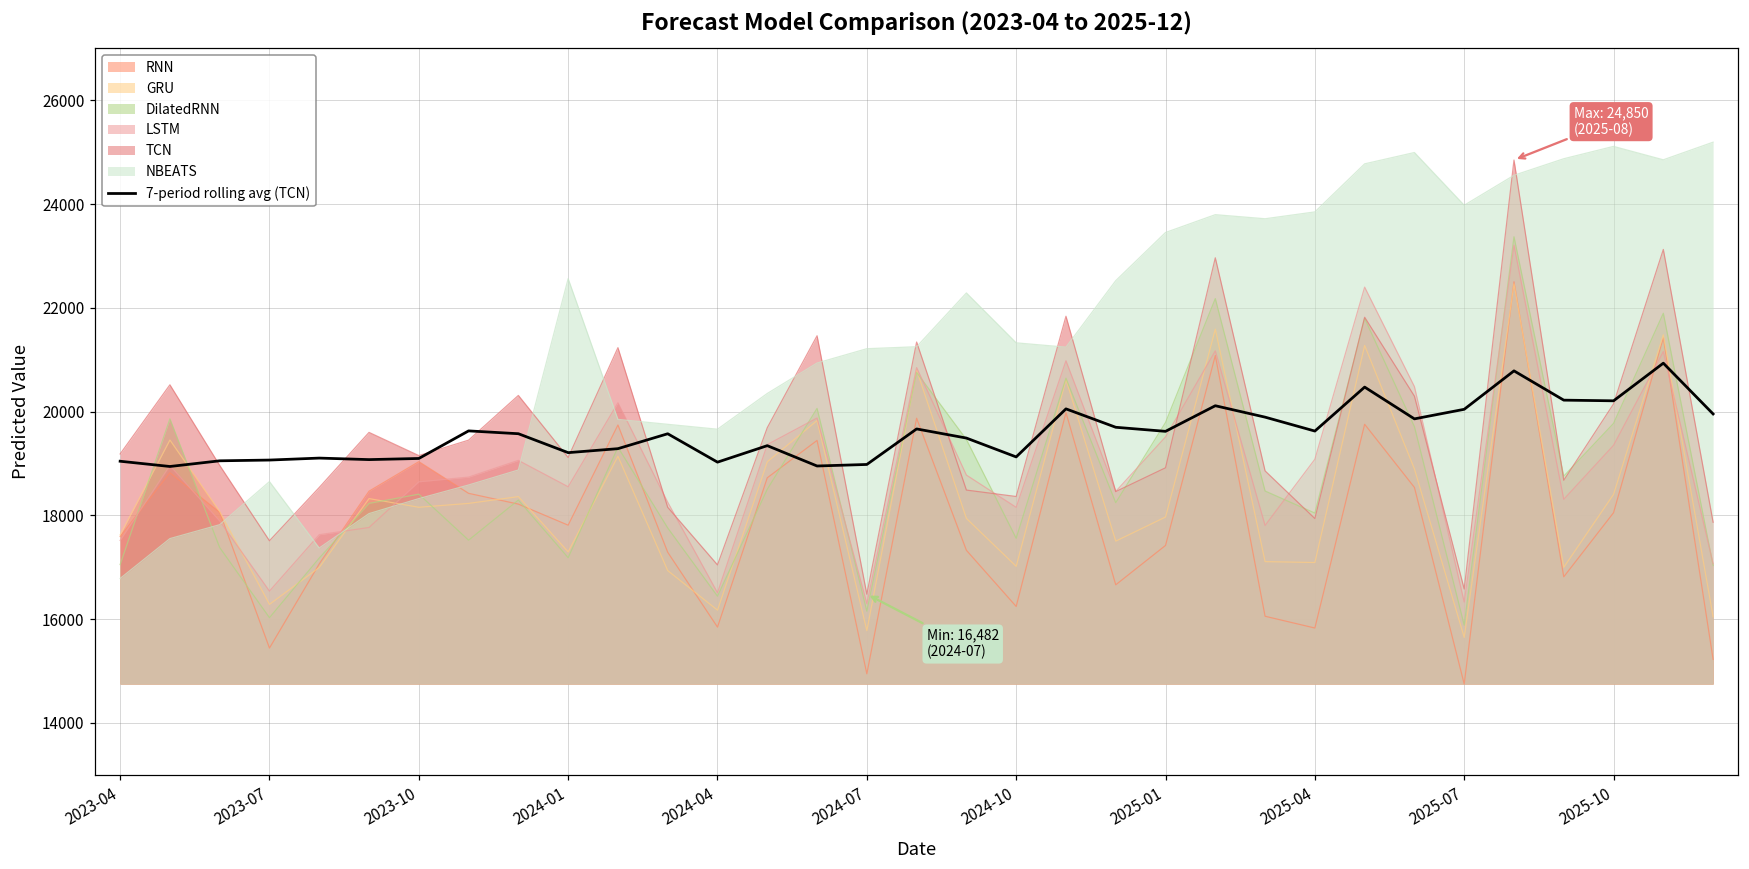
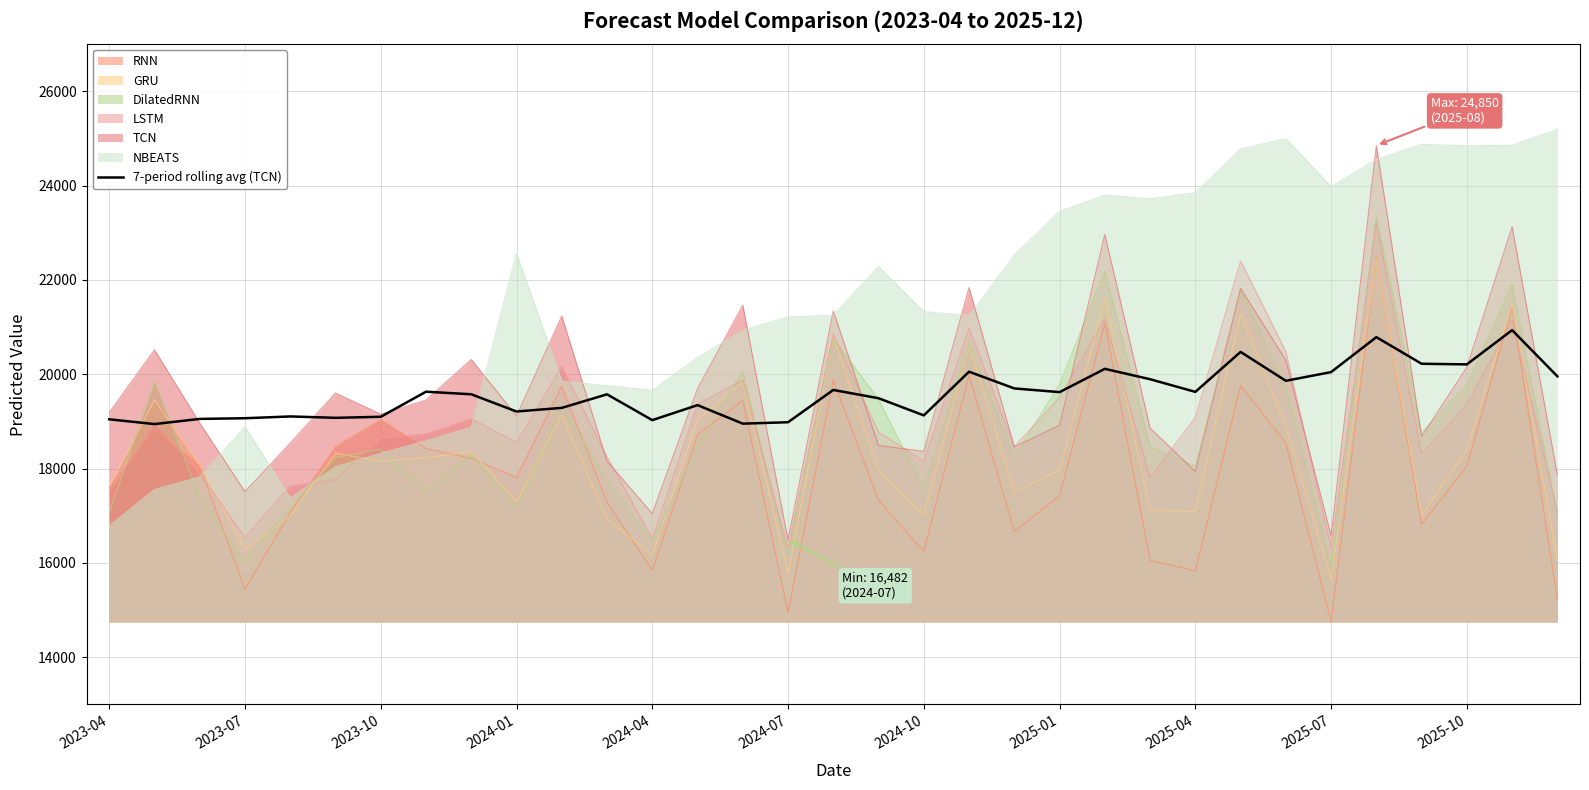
  {
    "DilatedRNN": {
      "2023-04": 17100,
      "2023-07": 16000,
      "2023-10": 18400,
      "2024-01": 17200,
      "2024-04": 16400,
      "2024-10": 17600,
      "2025-01": 19800,
      "2025-04": 18000,
      "2025-07": 15900,
      "2025-10": 19800
    },
    "NBEATS": {
      "2023-04": 16800,
-     "2023-07": 18700,
+     "2023-07": 18900,
      "2023-10": 18300,
      "2024-01": 22600,
      "2024-04": 19700,
      "2024-07": 21200,
      "2024-10": 21300,
      "2025-01": 23500,
      "2025-04": 23900,
      "2025-07": 24000,
-     "2025-10": 25100
+     "2025-10": 24800
    },
    "7-period rolling avg (TCN)": {
      "2023-04": 19000,
      "2023-07": 19100,
      "2023-10": 19100,
      "2024-01": 19200,
      "2024-04": 19000,
      "2024-07": 19000,
      "2024-10": 19100,
      "2025-01": 19600,
      "2025-04": 19600,
      "2025-07": 20000,
      "2025-10": 20200
    }
  }
